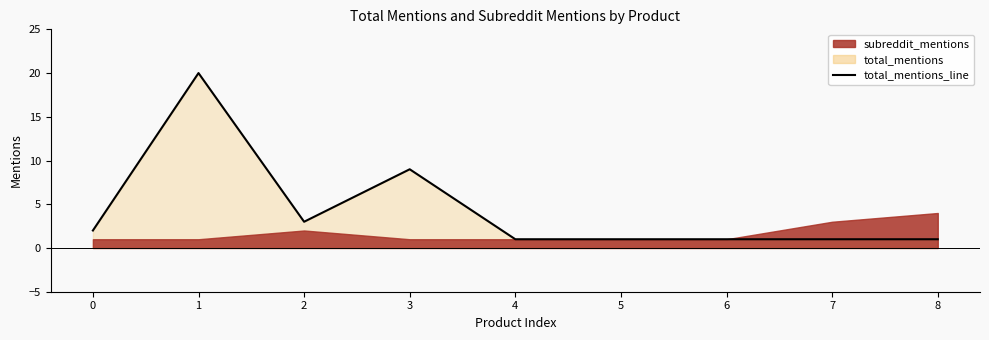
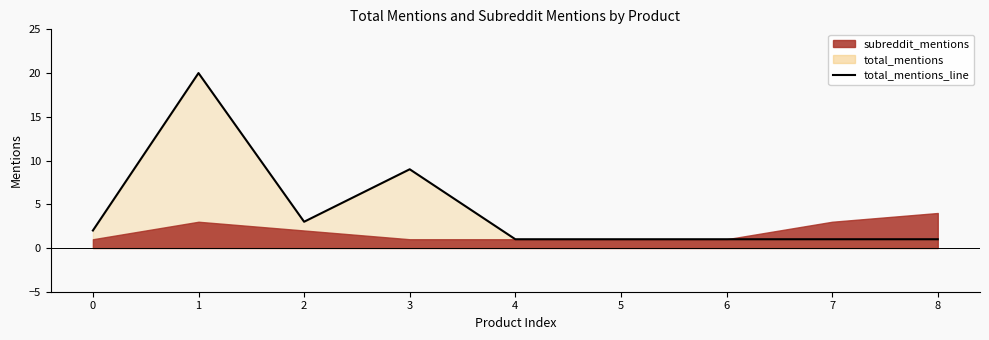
  {
    "total_mentions": {
      "0": 2,
      "1": 20,
      "2": 3,
      "3": 9,
      "7": 1,
      "8": 1
    },
    "subreddit_mentions": {
      "0": 1,
-     "1": 1,
+     "1": 3,
      "2": 2,
      "3": 1,
      "7": 3,
      "8": 4
    }
  }
